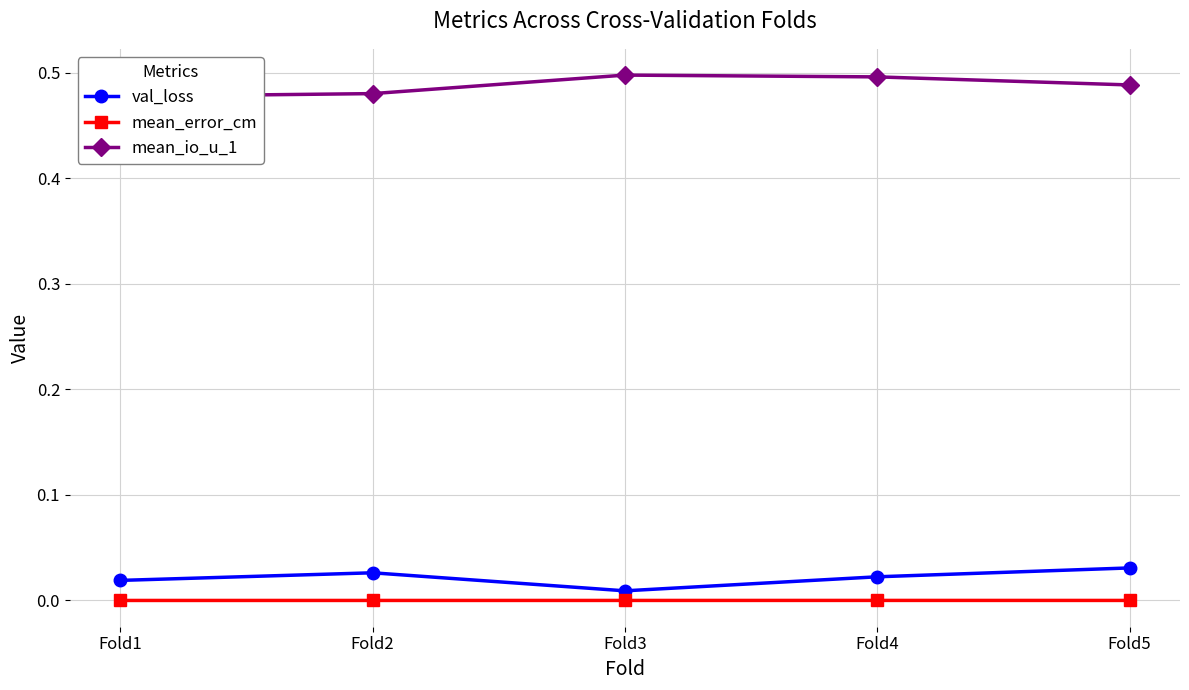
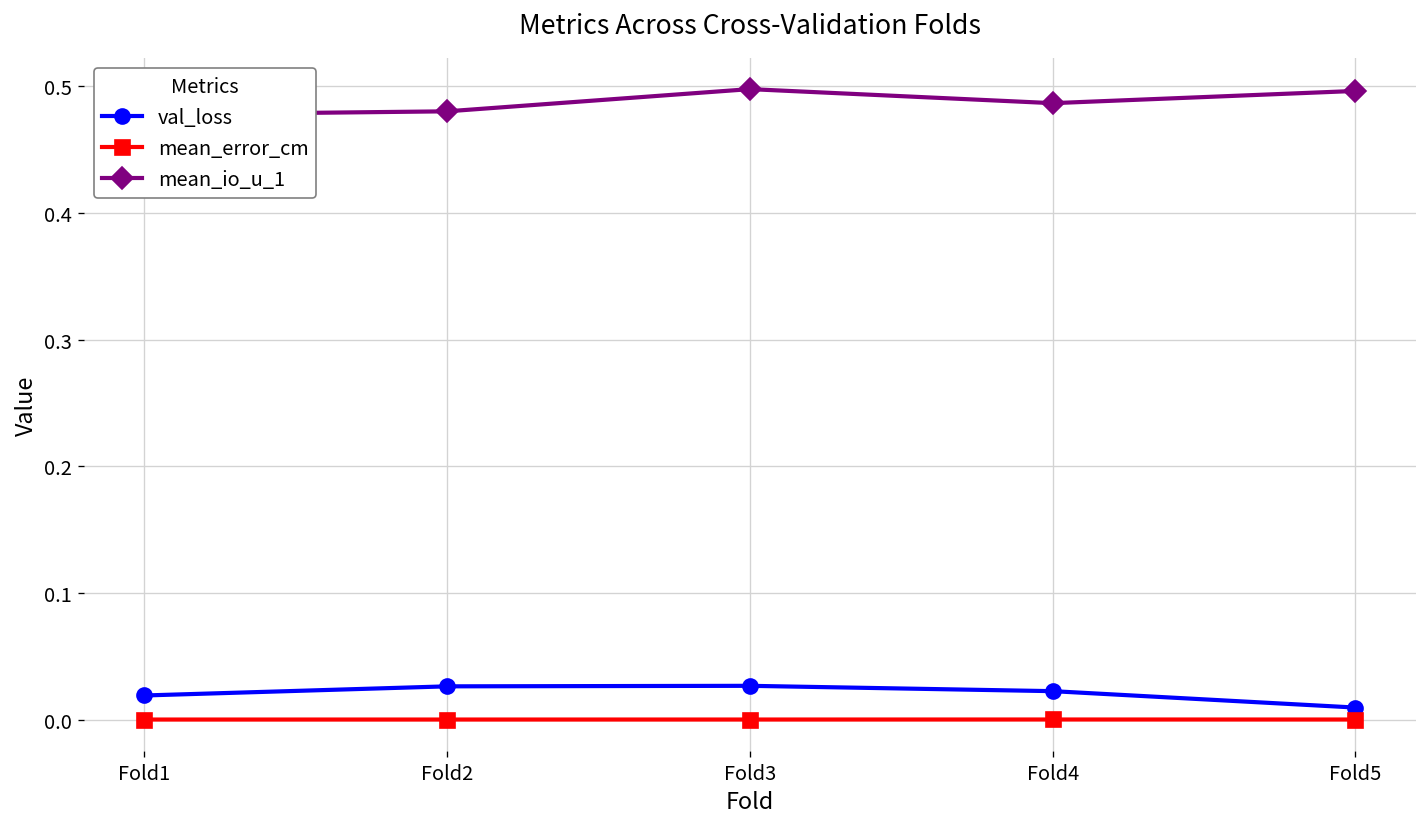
  {
    "val_loss": {
      "Fold1": 0.019,
      "Fold2": 0.026,
-     "Fold3": 0.009,
+     "Fold3": 0.027,
      "Fold4": 0.022,
-     "Fold5": 0.031
+     "Fold5": 0.010
    },
    "mean_error_cm": {
      "Fold1": 0.000,
      "Fold2": 0.000,
      "Fold3": 0.000,
      "Fold4": 0.000,
      "Fold5": 0.000
    },
    "mean_io_u_1": {
      "Fold2": 0.480,
      "Fold3": 0.498,
-     "Fold4": 0.496,
-     "Fold5": 0.488
+     "Fold4": 0.487,
+     "Fold5": 0.496
    }
  }
